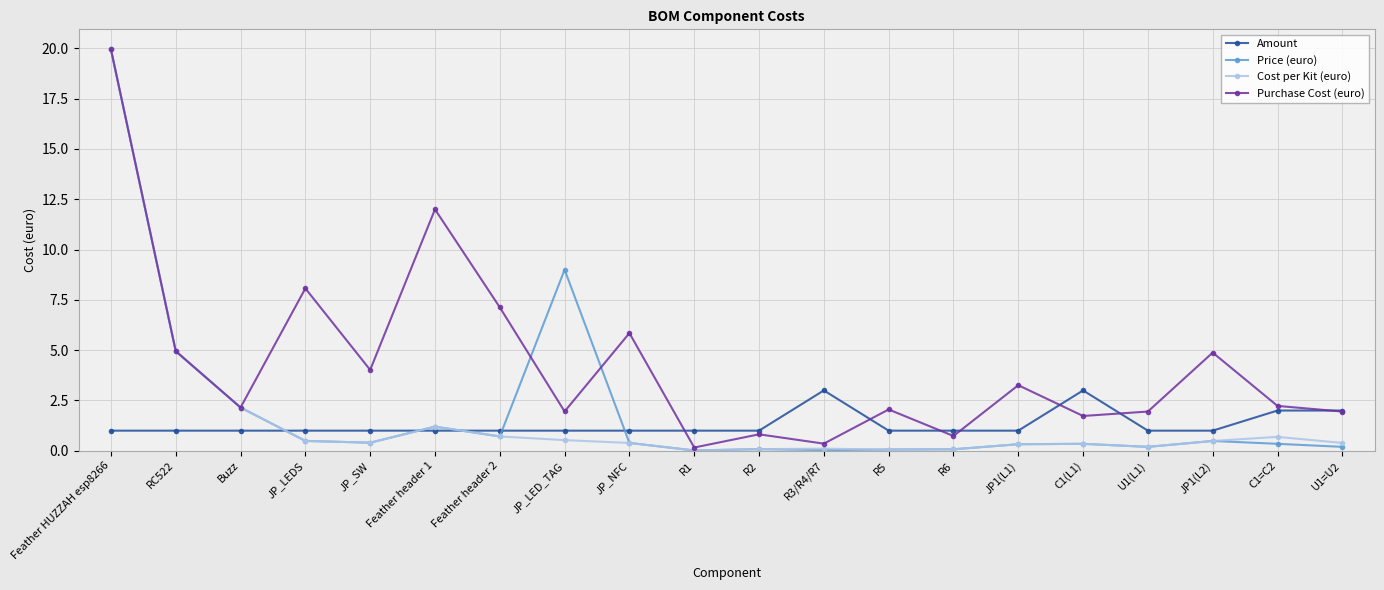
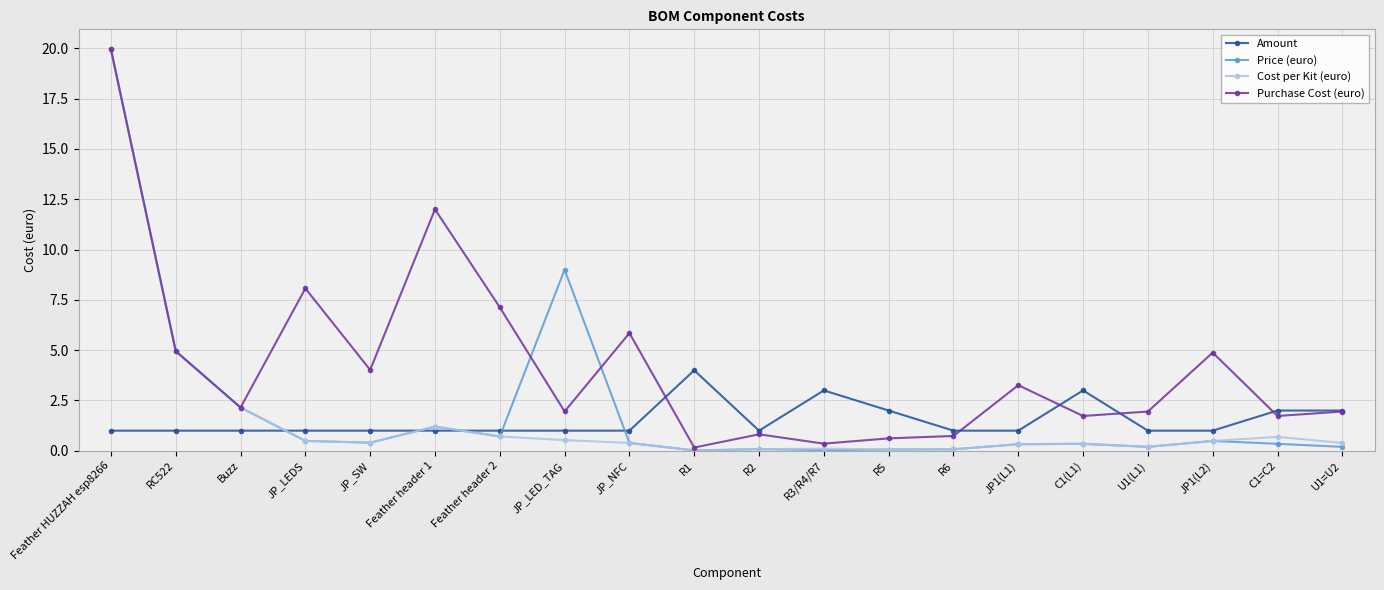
  {
    "Amount": {
      "Feather HUZZAH esp8266": 1,
      "RC522": 1,
      "Buzz": 1,
      "JP_LEDS": 1,
      "JP_SW": 1,
      "Feather header 1": 1,
      "Feather header 2": 1,
      "JP_LED_TAG": 1,
      "JP_NFC": 1,
-     "R1": 1,
+     "R1": 4,
      "R2": 1,
      "R3/R4/R7": 3,
-     "R5": 1,
+     "R5": 2,
      "R6": 1,
      "JP1(L1)": 1,
      "C1(L1)": 3,
      "U1(L1)": 1,
      "JP1(L2)": 1,
      "C1=C2": 2
    },
    "Price (euro)": {
      "JP_LED_TAG": 9.0,
      "C1=C2": 0.3,
      "U1=U2": 0.2
    },
    "Cost per Kit (euro)": {
      "JP_LED_TAG": 0.5,
      "C1=C2": 0.7,
      "U1=U2": 0.4
    },
    "Purchase Cost (euro)": {
      "JP_LEDS": 8.1,
      "JP_SW": 4.0,
      "Feather header 1": 12.0,
      "Feather header 2": 7.1,
      "JP_LED_TAG": 2.0,
      "JP_NFC": 5.9,
      "R1": 0.2,
      "R2": 0.8,
      "R3/R4/R7": 0.4,
-     "R5": 2.1,
+     "R5": 0.6,
      "R6": 0.7,
      "JP1(L1)": 3.3,
      "C1(L1)": 1.7,
      "U1(L1)": 2.0,
      "JP1(L2)": 4.9,
-     "C1=C2": 2.2
+     "C1=C2": 1.7
    }
  }
